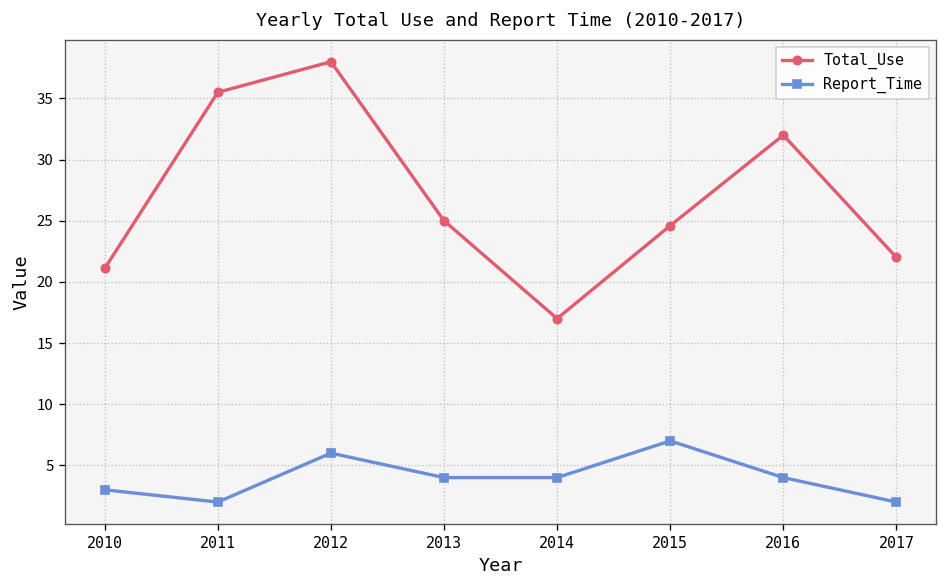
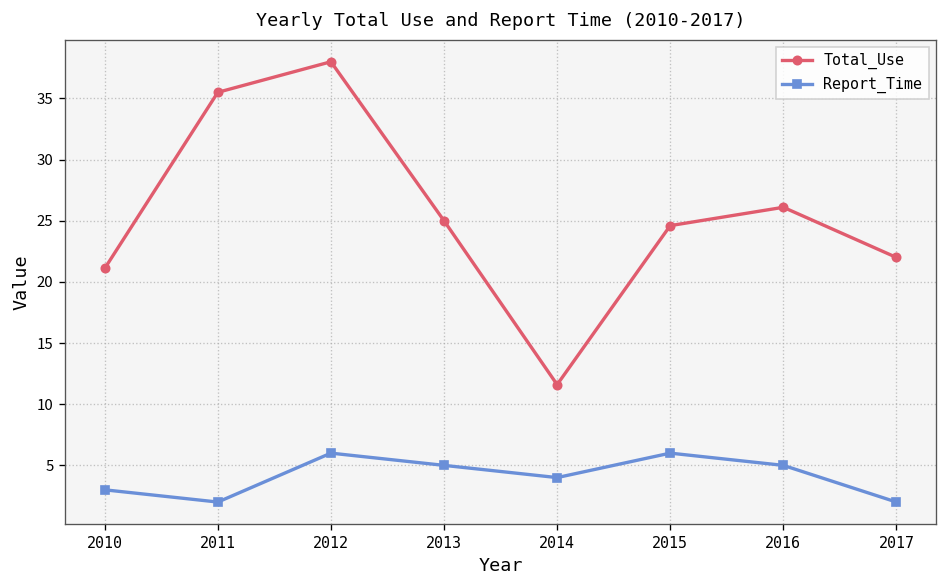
  {
    "Total_Use": {
      "2010": 21.1,
      "2011": 35.5,
      "2012": 38.0,
      "2013": 25.0,
-     "2014": 17.0,
+     "2014": 11.6,
      "2015": 24.6,
-     "2016": 32.0,
+     "2016": 26.1,
      "2017": 22.0
    },
    "Report_Time": {
      "2010": 3,
      "2011": 2,
      "2012": 6,
-     "2013": 4,
+     "2013": 5,
      "2014": 4,
-     "2015": 7,
-     "2016": 4,
+     "2015": 6,
+     "2016": 5,
      "2017": 2
    }
  }
